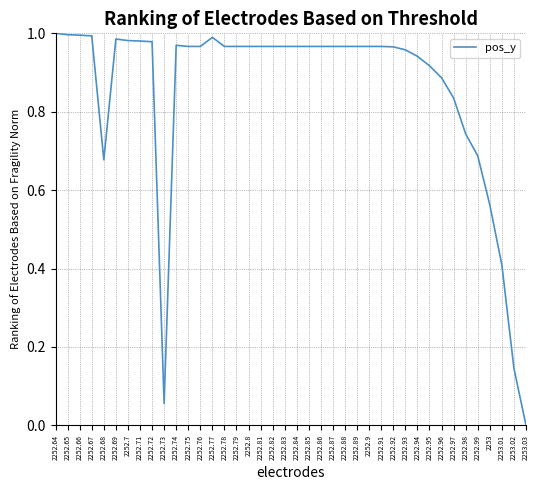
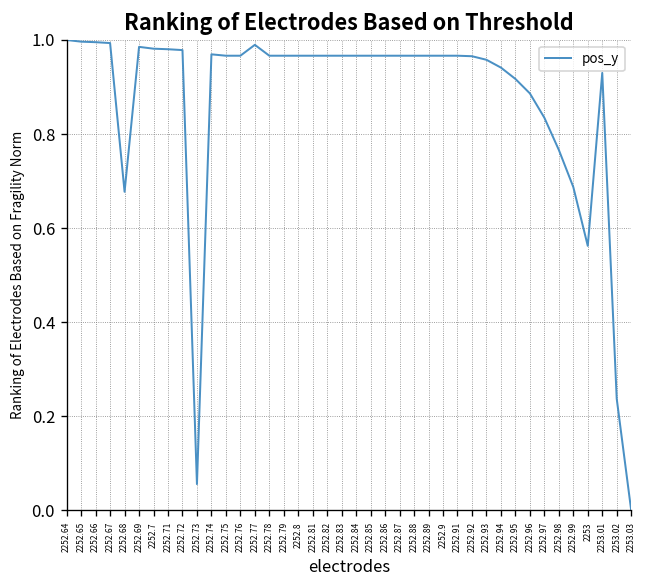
  {
    "2252.64": 1.00,
    "2252.65": 1.00,
    "2252.66": 1.00,
    "2252.67": 0.99,
    "2252.68": 0.68,
    "2252.69": 0.99,
    "2252.7": 0.98,
    "2252.71": 0.98,
    "2252.72": 0.98,
    "2252.73": 0.06,
    "2252.74": 0.97,
    "2252.75": 0.97,
    "2252.76": 0.97,
    "2252.77": 0.99,
    "2252.78": 0.97,
    "2252.79": 0.97,
    "2252.8": 0.97,
    "2252.81": 0.97,
    "2252.82": 0.97,
    "2252.83": 0.97,
    "2252.84": 0.97,
    "2252.85": 0.97,
    "2252.86": 0.97,
    "2252.87": 0.97,
    "2252.88": 0.97,
    "2252.89": 0.97,
    "2252.9": 0.97,
    "2252.91": 0.97,
    "2252.92": 0.97,
    "2252.93": 0.96,
    "2252.94": 0.94,
    "2252.95": 0.92,
    "2252.96": 0.89,
    "2252.97": 0.83,
-   "2252.98": 0.74,
+   "2252.98": 0.77,
    "2252.99": 0.69,
    "2253": 0.56,
-   "2253.01": 0.41,
-   "2253.02": 0.15,
+   "2253.01": 0.93,
+   "2253.02": 0.24,
    "2253.03": 0.00
  }
